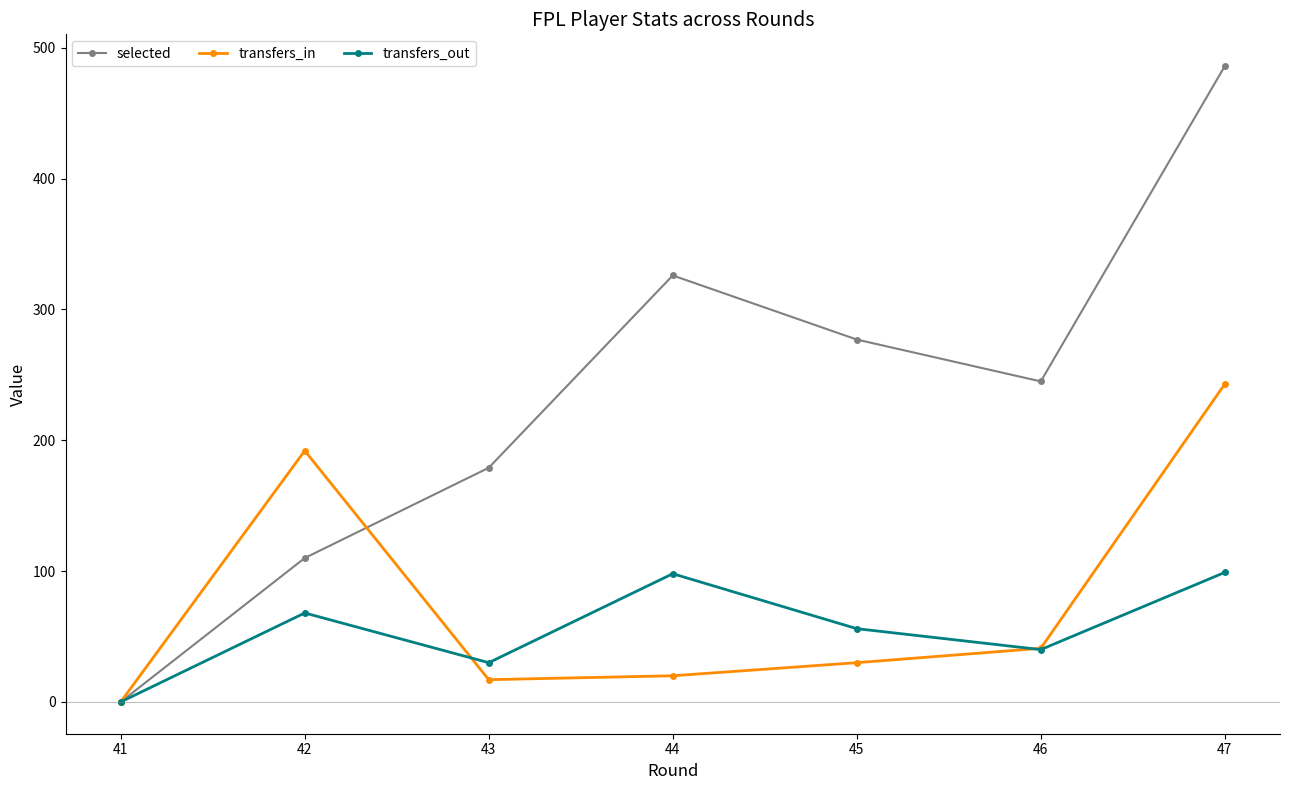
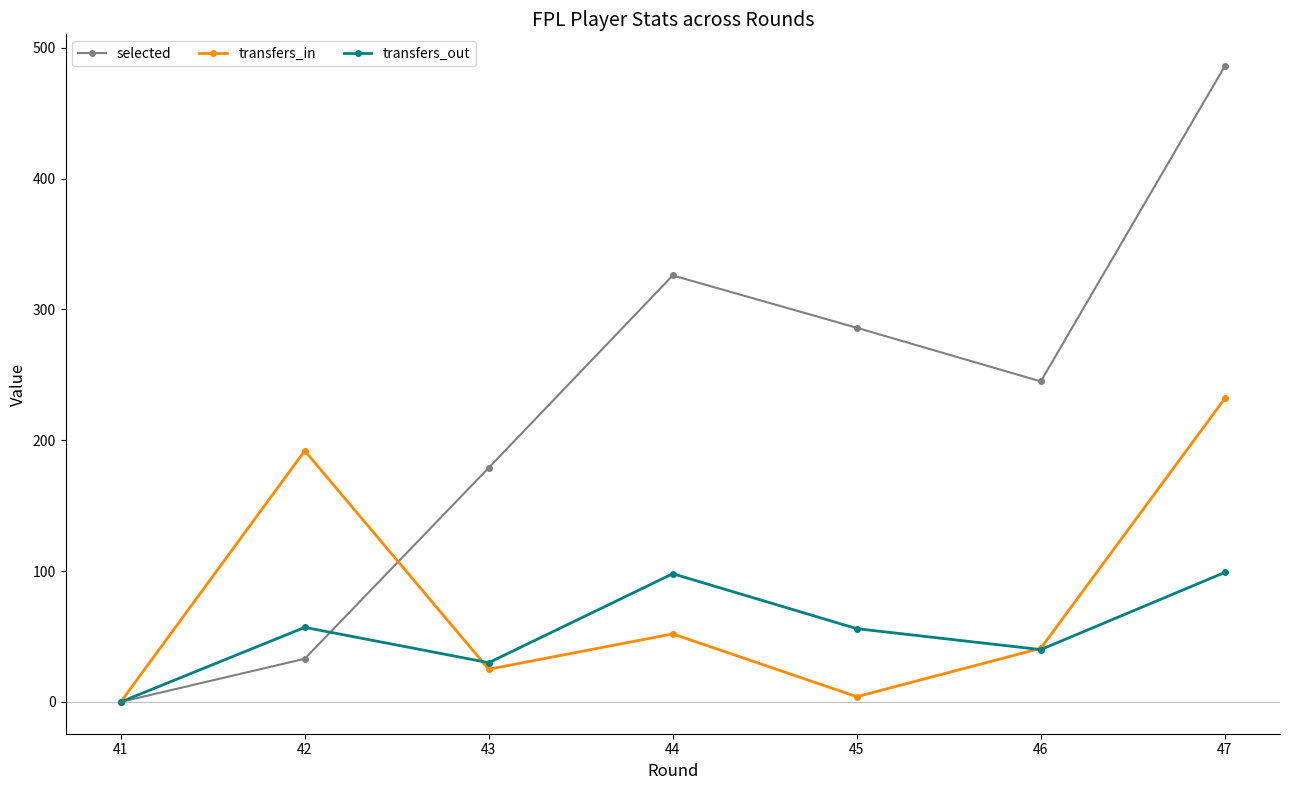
  {
    "selected": {
-     "42": 110,
+     "42": 33,
      "43": 179,
      "44": 326,
-     "45": 277,
+     "45": 286,
      "46": 245,
      "47": 486
    },
    "transfers_in": {
      "42": 192,
-     "43": 17,
-     "44": 20,
-     "45": 30,
-     "47": 243
+     "43": 25,
+     "44": 52,
+     "45": 4,
+     "47": 232
    },
    "transfers_out": {
-     "42": 68,
+     "42": 57,
      "43": 30,
      "44": 98,
      "45": 56,
      "47": 99
    }
  }
